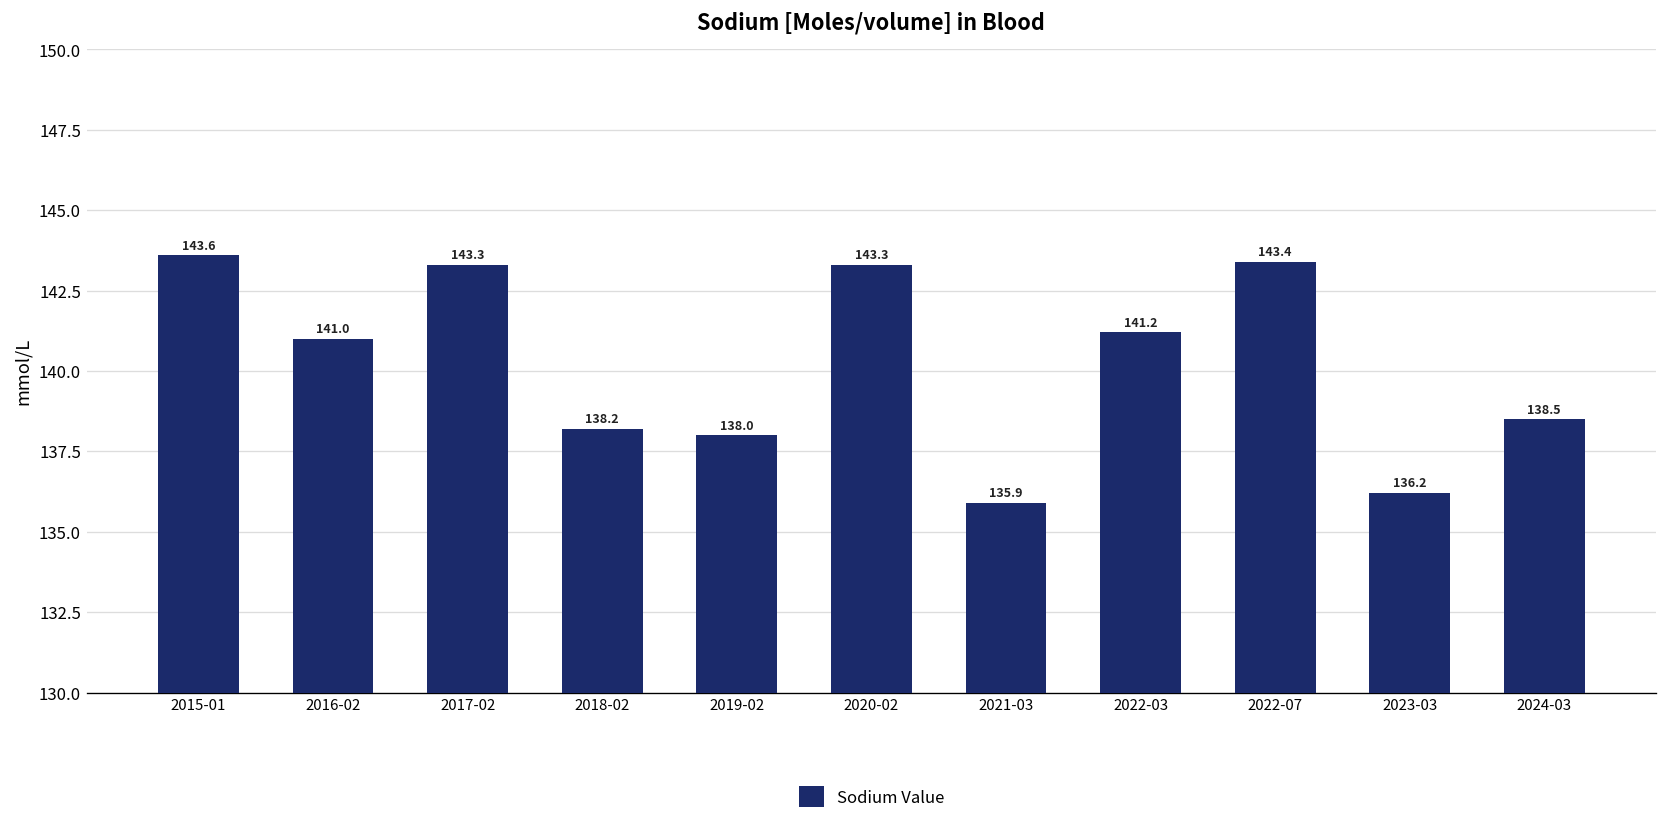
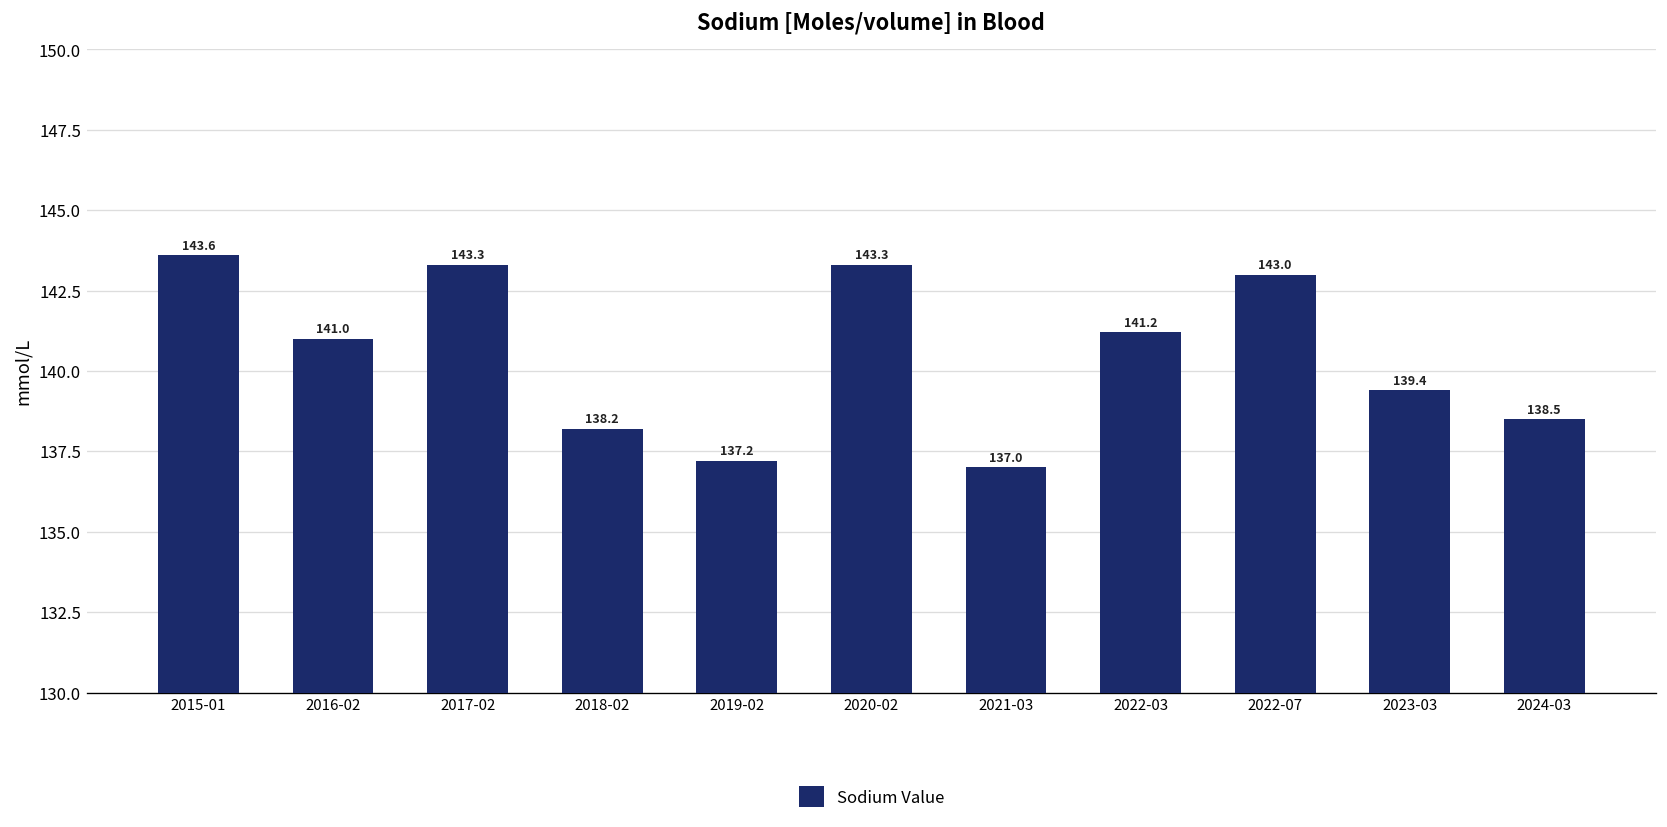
  {
    "2015-01": 143.6,
    "2016-02": 141.0,
    "2017-02": 143.3,
    "2018-02": 138.2,
-   "2019-02": 138.0,
+   "2019-02": 137.2,
    "2020-02": 143.3,
-   "2021-03": 135.9,
+   "2021-03": 137.0,
    "2022-03": 141.2,
-   "2022-07": 143.4,
-   "2023-03": 136.2,
+   "2022-07": 143.0,
+   "2023-03": 139.4,
    "2024-03": 138.5
  }
